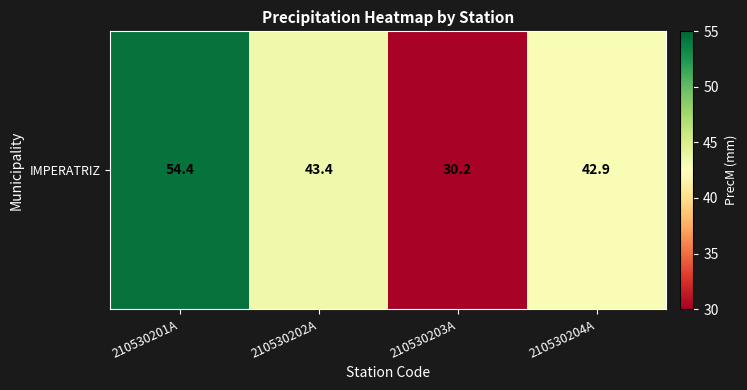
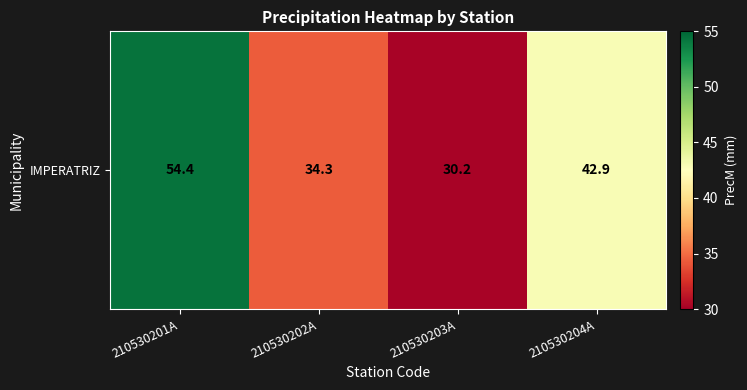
  {
    "IMPERATRIZ": {
      "210530201A": 54.4,
-     "210530202A": 43.4,
+     "210530202A": 34.3,
      "210530203A": 30.2,
      "210530204A": 42.9
    }
  }
